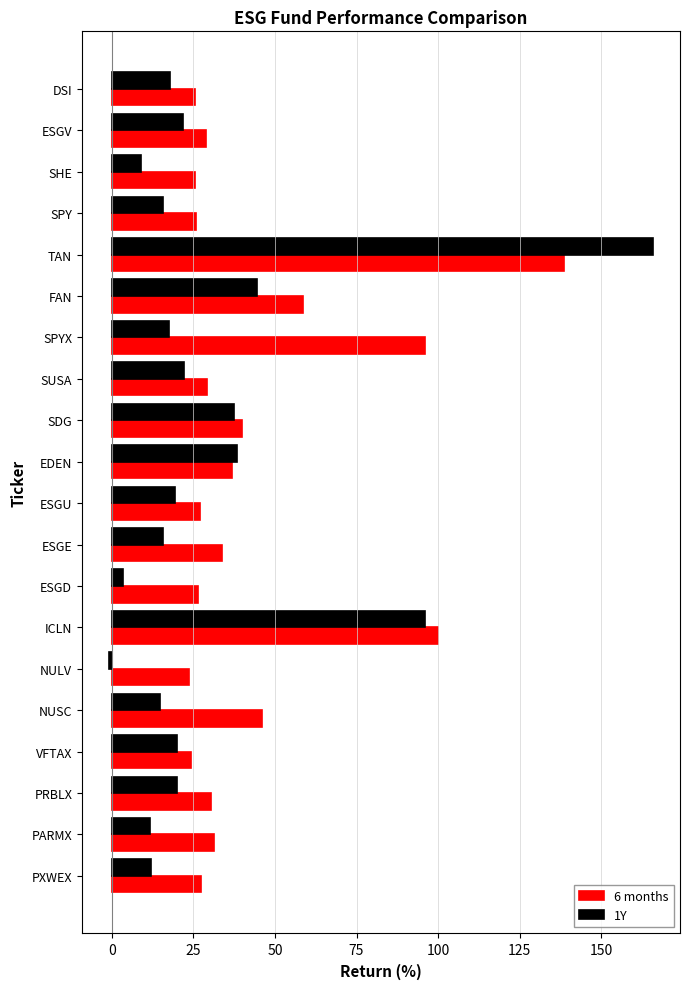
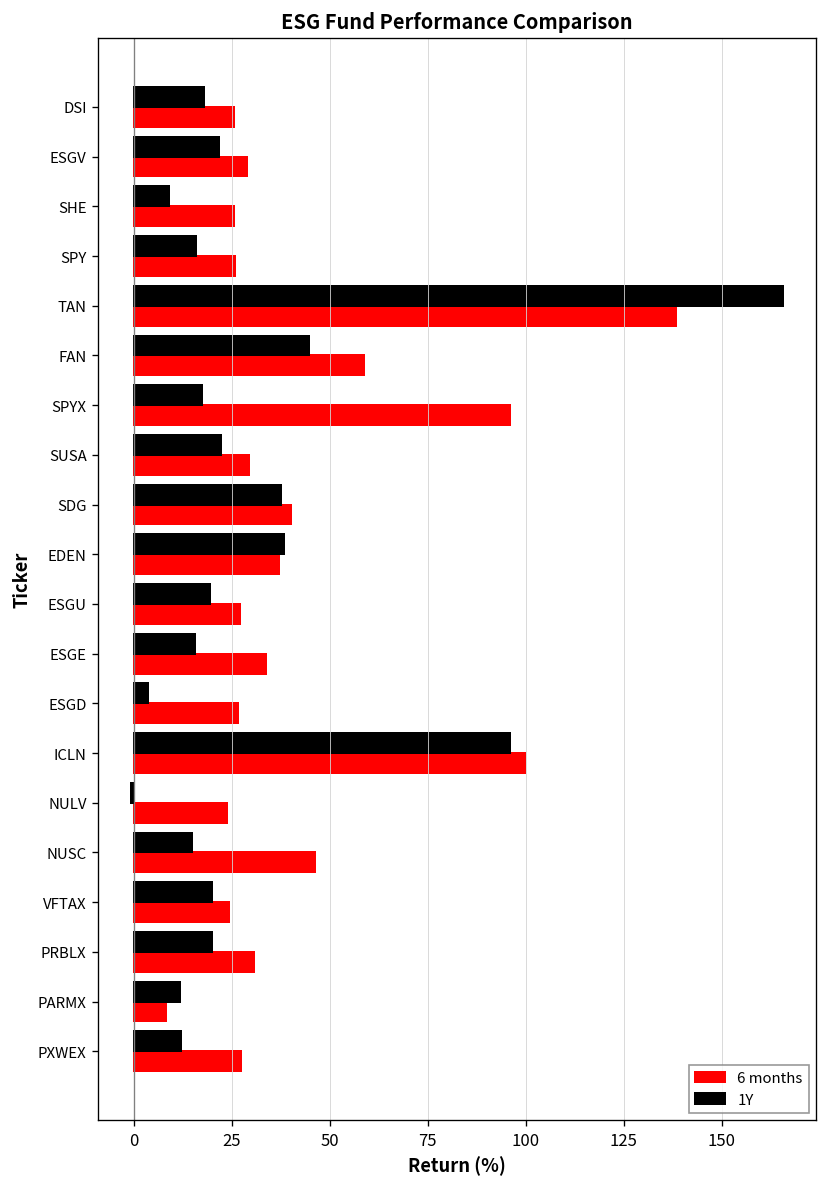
  {
    "6 months": {
      "DSI": 26,
      "ESGV": 29,
      "SHE": 25,
      "SPY": 26,
      "TAN": 138,
      "FAN": 59,
      "SPYX": 96,
      "SUSA": 29,
      "SDG": 40,
      "EDEN": 37,
      "ESGU": 27,
      "ESGE": 34,
      "ESGD": 27,
      "ICLN": 100,
      "NULV": 24,
      "NUSC": 46,
      "VFTAX": 24,
      "PRBLX": 31,
-     "PARMX": 31,
+     "PARMX": 8,
      "PXWEX": 27
    },
    "1Y": {
      "DSI": 18,
      "ESGV": 22,
      "SHE": 9,
      "SPY": 16,
      "TAN": 166,
      "FAN": 45,
      "SPYX": 17,
      "SUSA": 22,
      "SDG": 38,
      "EDEN": 38,
      "ESGU": 19,
      "ESGE": 16,
      "ESGD": 3,
      "ICLN": 96,
      "NULV": -1,
      "NUSC": 15,
      "VFTAX": 20,
      "PRBLX": 20,
      "PARMX": 12,
      "PXWEX": 12
    }
  }
